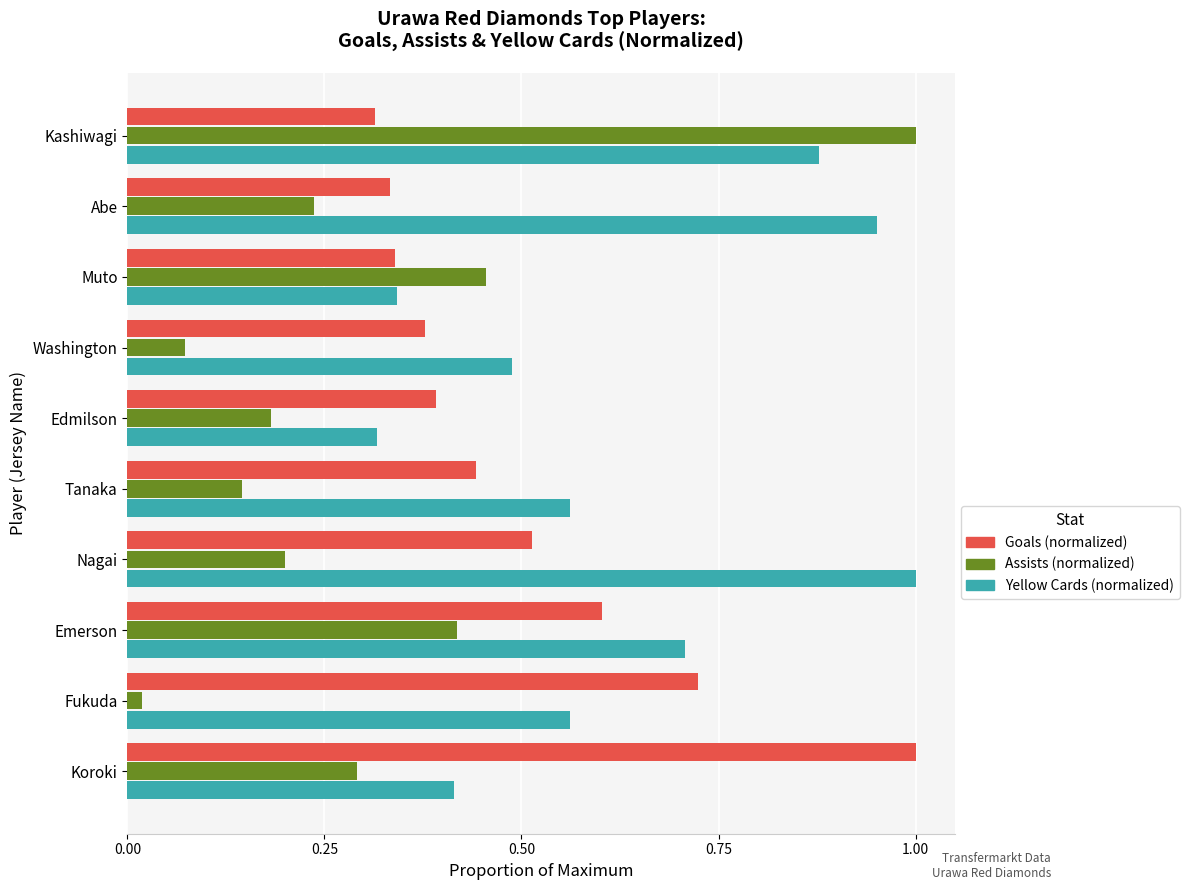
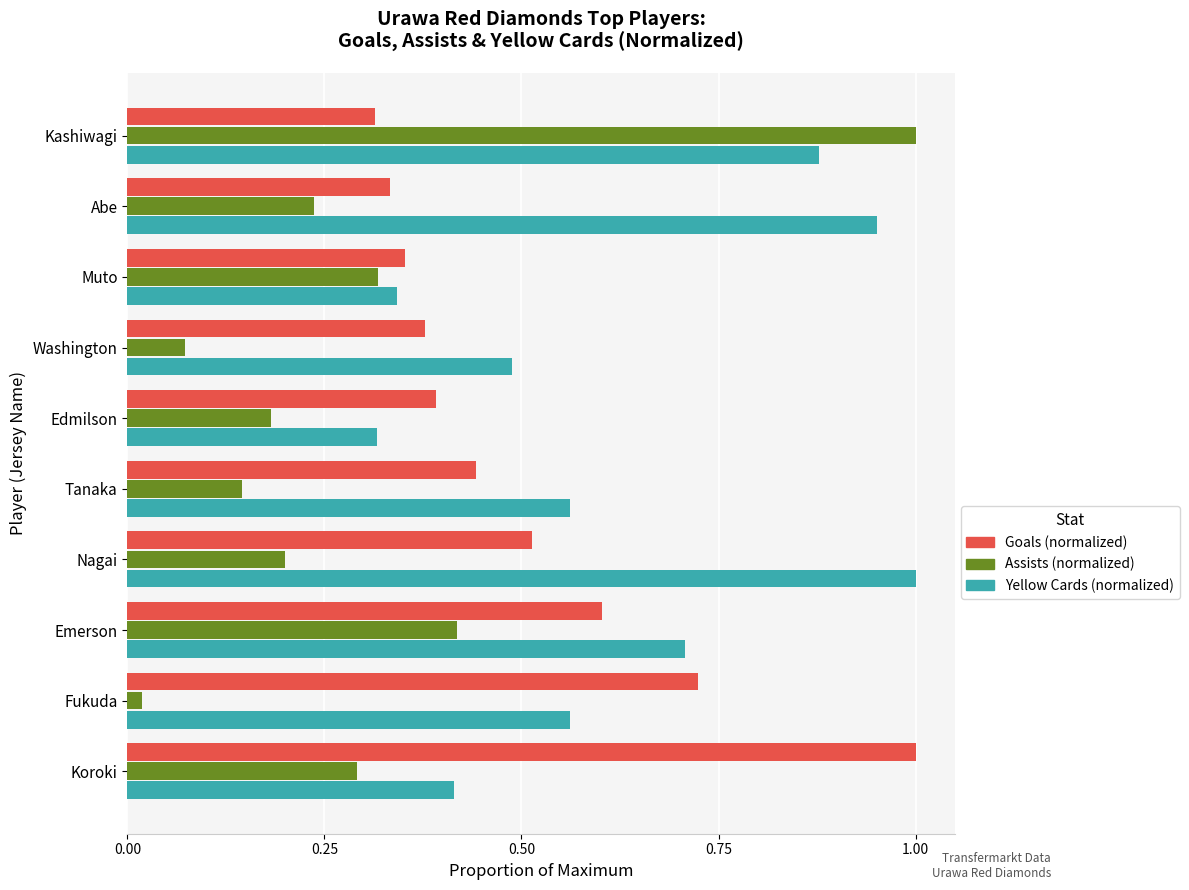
  {
    "Goals (normalized)": {
      "Kashiwagi": 0.31,
      "Abe": 0.33,
-     "Muto": 0.34,
+     "Muto": 0.35,
      "Washington": 0.38,
      "Edmilson": 0.39,
      "Tanaka": 0.44,
      "Nagai": 0.51,
      "Emerson": 0.60,
      "Fukuda": 0.72,
      "Koroki": 1.00
    },
    "Assists (normalized)": {
      "Kashiwagi": 1.00,
      "Abe": 0.24,
-     "Muto": 0.45,
+     "Muto": 0.32,
      "Washington": 0.07,
      "Edmilson": 0.18,
      "Tanaka": 0.15,
      "Nagai": 0.20,
      "Emerson": 0.42,
      "Fukuda": 0.02,
      "Koroki": 0.29
    },
    "Yellow Cards (normalized)": {
      "Kashiwagi": 0.88,
      "Abe": 0.95,
      "Muto": 0.34,
      "Washington": 0.49,
      "Edmilson": 0.32,
      "Tanaka": 0.56,
      "Nagai": 1.00,
      "Emerson": 0.71,
      "Fukuda": 0.56,
      "Koroki": 0.41
    }
  }
